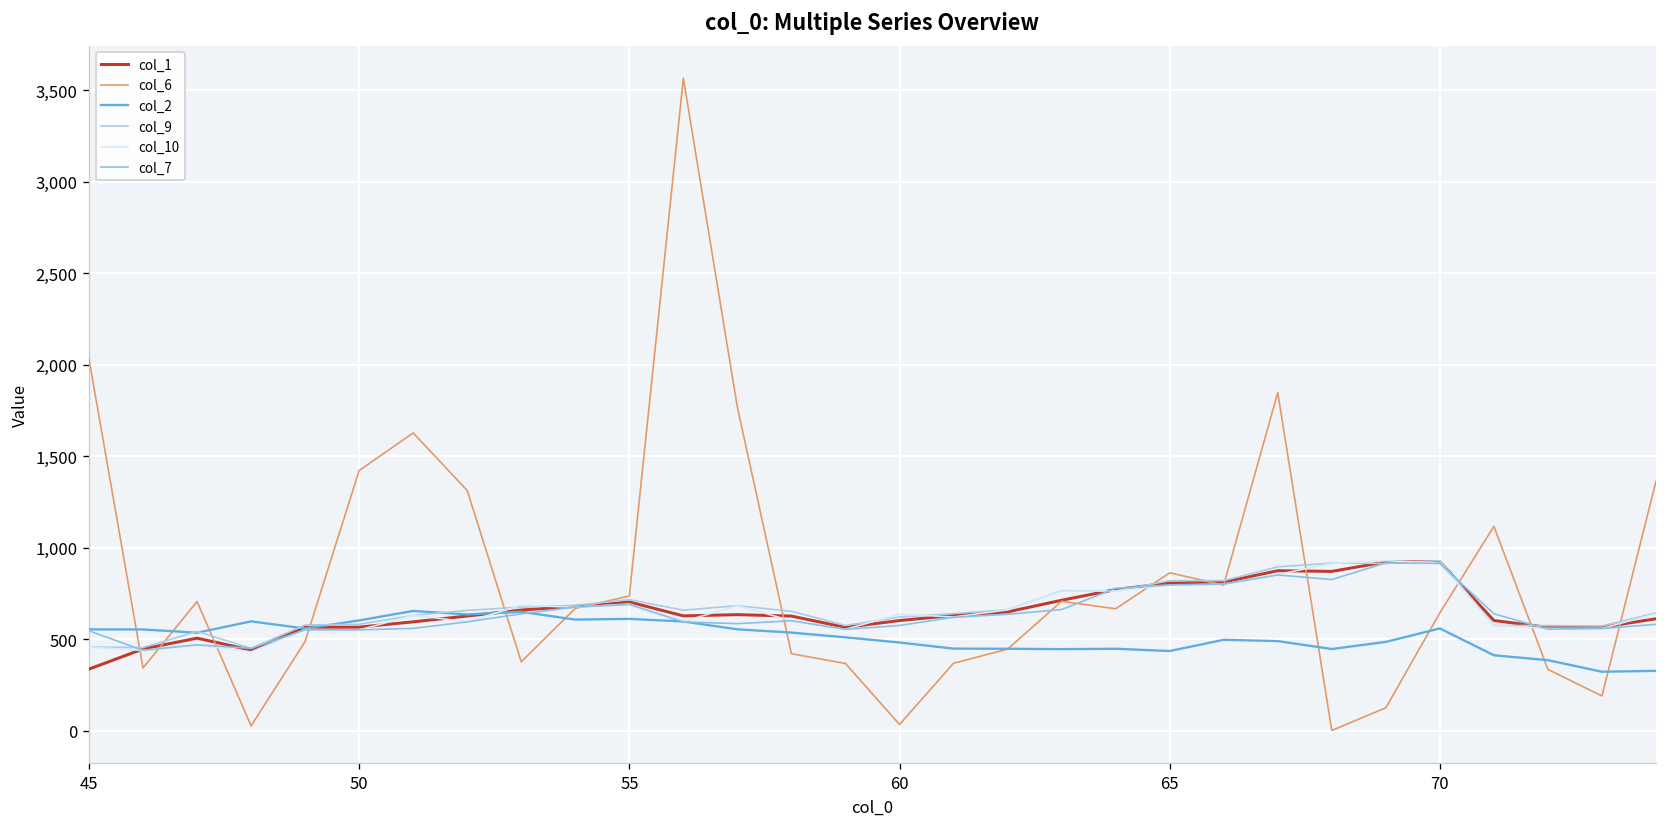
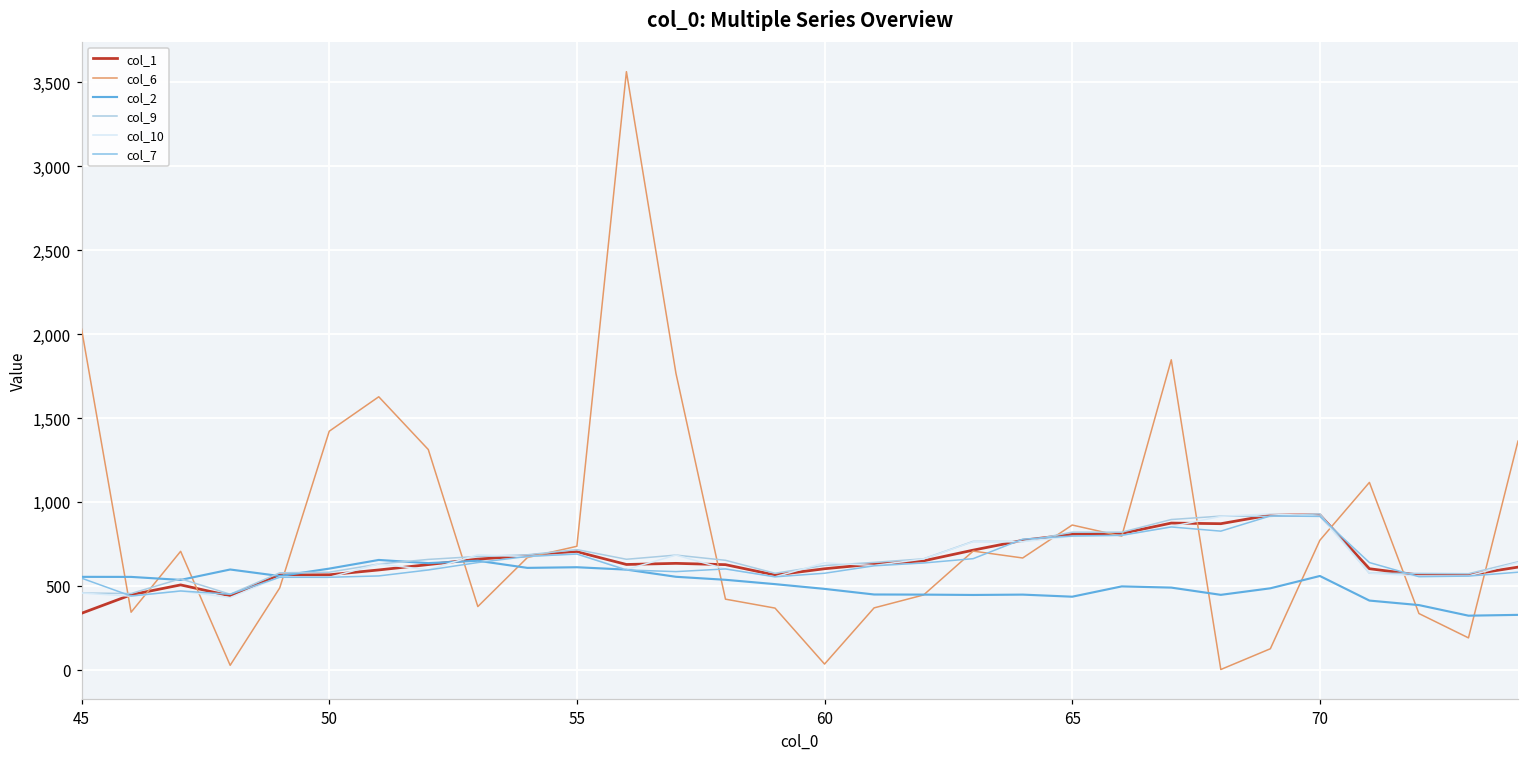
  {
    "col_1": {
      "45": "340",
      "60": "600"
    },
    "col_6": {
      "45": "2,030",
      "50": "1,420",
      "55": "740",
      "60": "30",
      "65": "860",
-     "70": "640"
+     "70": "770"
    }
  }
